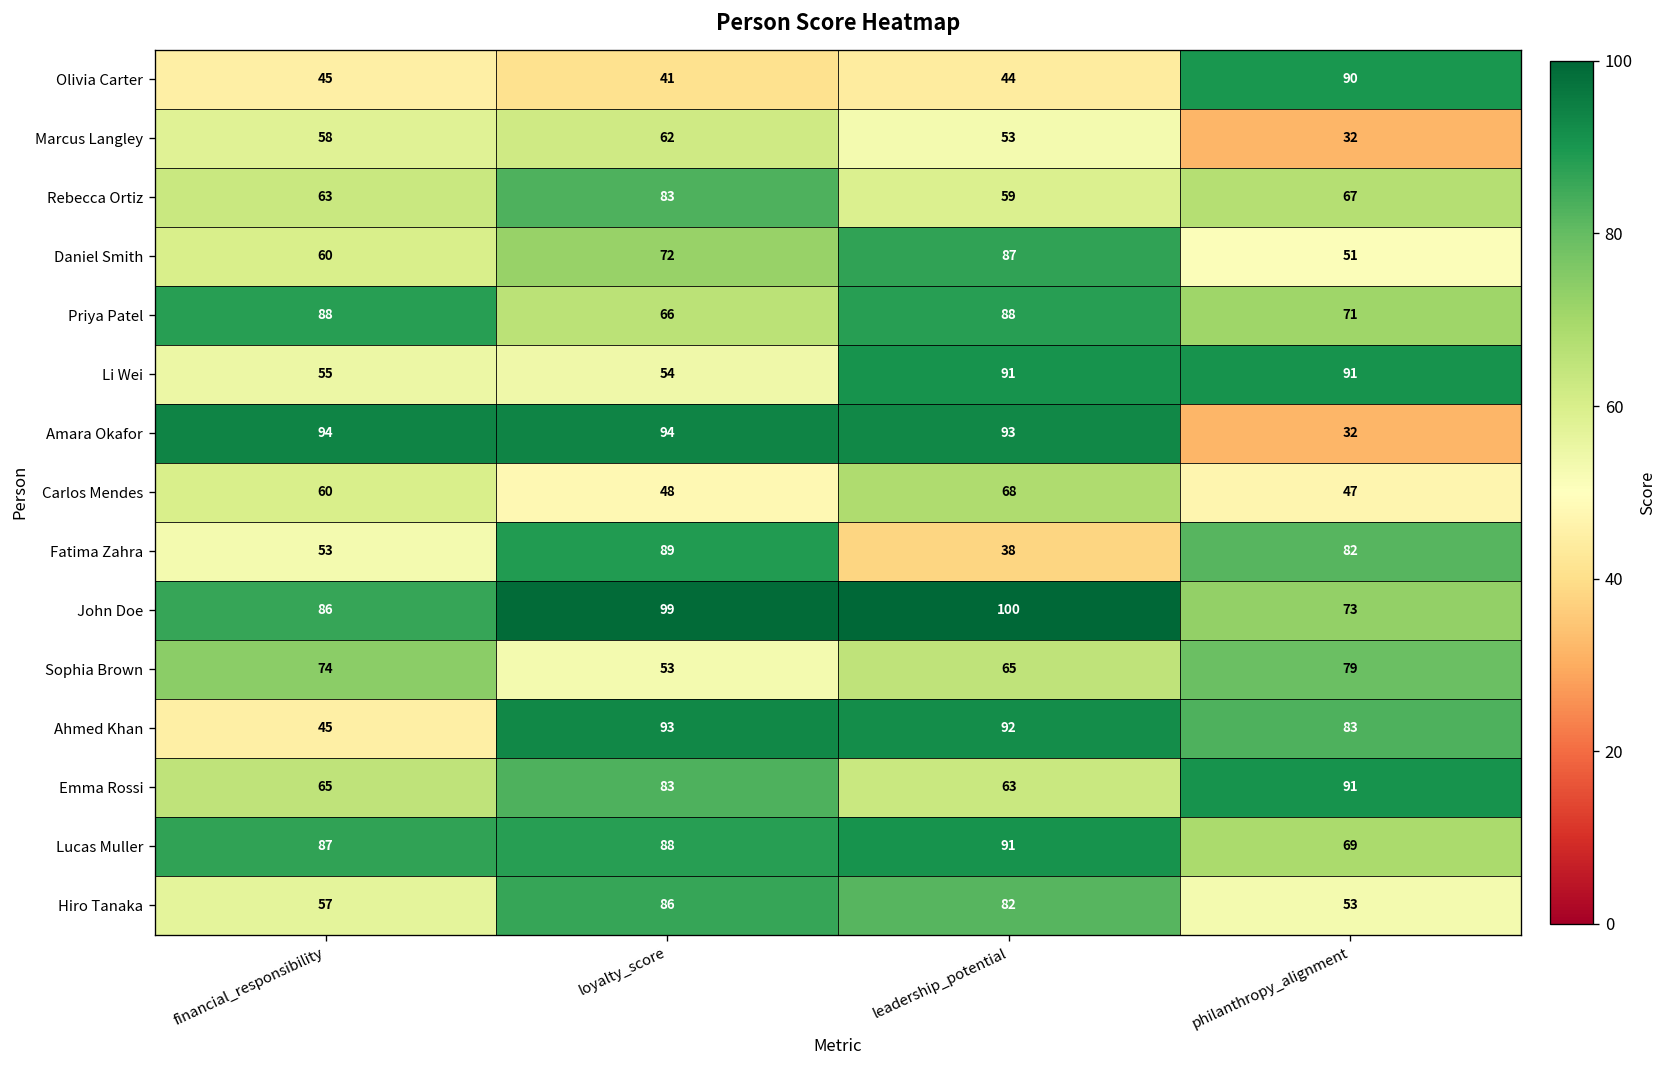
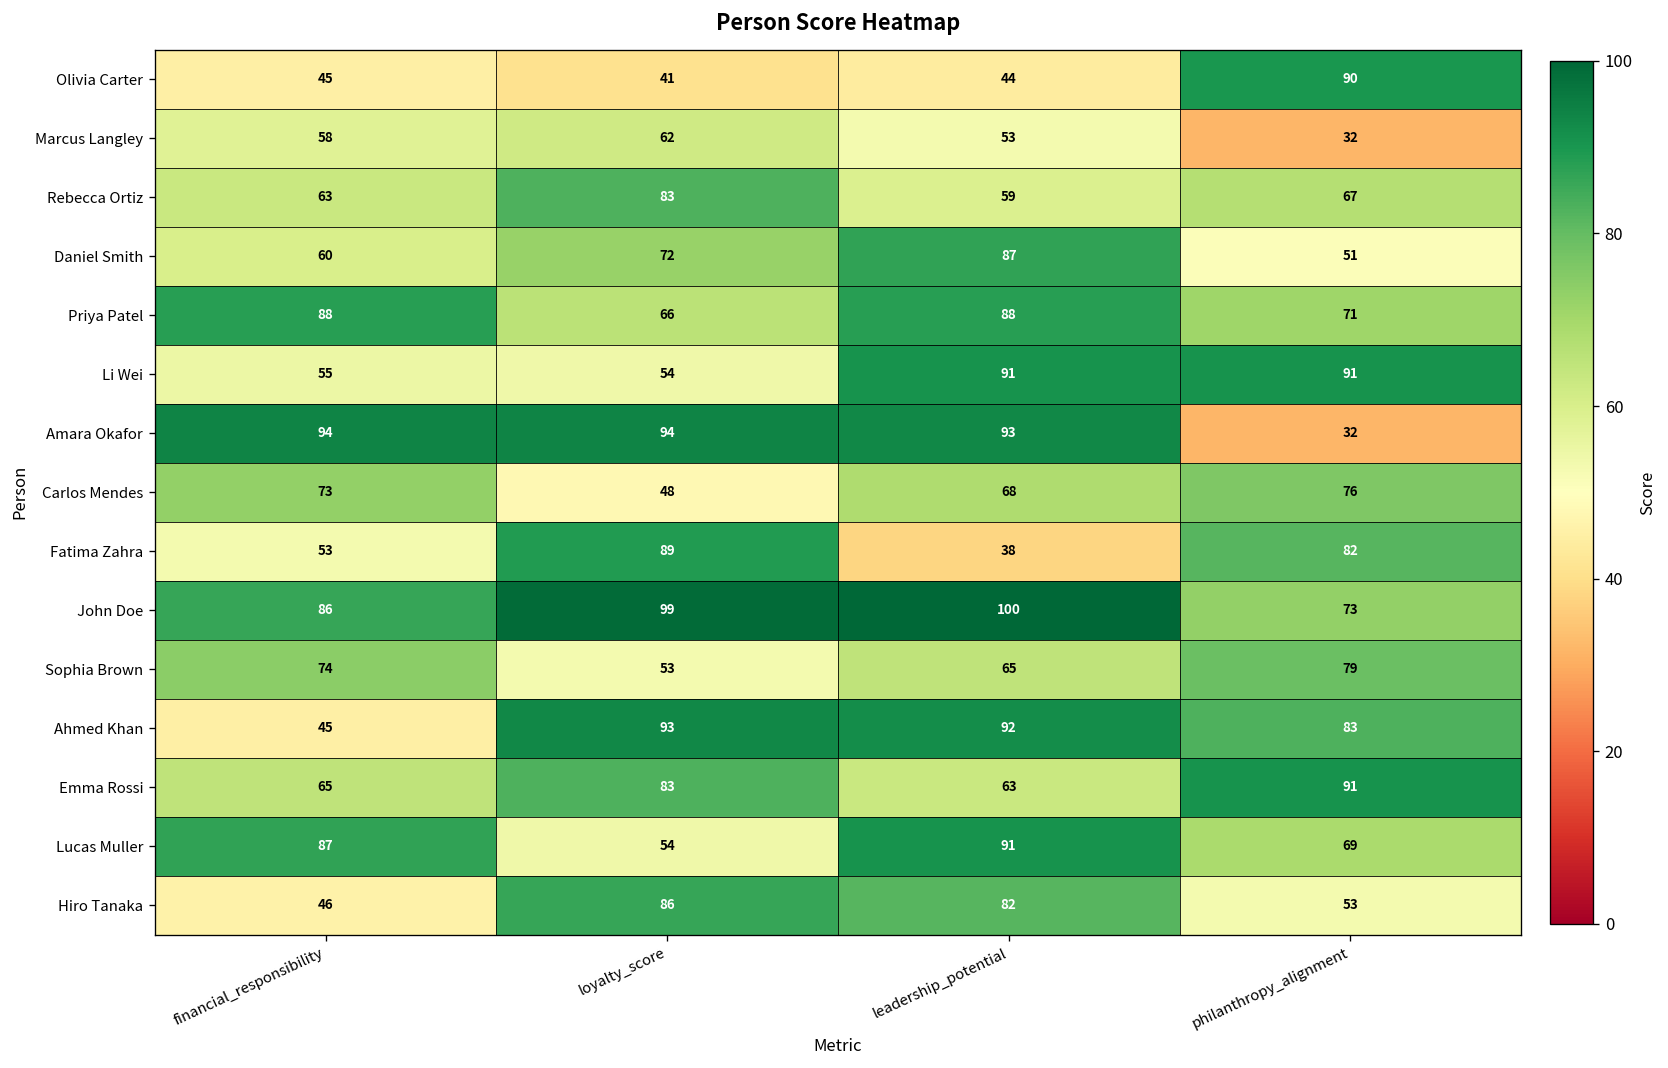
  {
    "Olivia Carter": {
      "financial_responsibility": 45,
      "loyalty_score": 41,
      "leadership_potential": 44,
      "philanthropy_alignment": 90
    },
    "Marcus Langley": {
      "financial_responsibility": 58,
      "loyalty_score": 62,
      "leadership_potential": 53,
      "philanthropy_alignment": 32
    },
    "Rebecca Ortiz": {
      "financial_responsibility": 63,
      "loyalty_score": 83,
      "leadership_potential": 59,
      "philanthropy_alignment": 67
    },
    "Daniel Smith": {
      "financial_responsibility": 60,
      "loyalty_score": 72,
      "leadership_potential": 87,
      "philanthropy_alignment": 51
    },
    "Priya Patel": {
      "financial_responsibility": 88,
      "loyalty_score": 66,
      "leadership_potential": 88,
      "philanthropy_alignment": 71
    },
    "Li Wei": {
      "financial_responsibility": 55,
      "loyalty_score": 54,
      "leadership_potential": 91,
      "philanthropy_alignment": 91
    },
    "Amara Okafor": {
      "financial_responsibility": 94,
      "loyalty_score": 94,
      "leadership_potential": 93,
      "philanthropy_alignment": 32
    },
    "Carlos Mendes": {
-     "financial_responsibility": 60,
+     "financial_responsibility": 73,
      "loyalty_score": 48,
      "leadership_potential": 68,
-     "philanthropy_alignment": 47
+     "philanthropy_alignment": 76
    },
    "Fatima Zahra": {
      "financial_responsibility": 53,
      "loyalty_score": 89,
      "leadership_potential": 38,
      "philanthropy_alignment": 82
    },
    "John Doe": {
      "financial_responsibility": 86,
      "loyalty_score": 99,
      "leadership_potential": 100,
      "philanthropy_alignment": 73
    },
    "Sophia Brown": {
      "financial_responsibility": 74,
      "loyalty_score": 53,
      "leadership_potential": 65,
      "philanthropy_alignment": 79
    },
    "Ahmed Khan": {
      "financial_responsibility": 45,
      "loyalty_score": 93,
      "leadership_potential": 92,
      "philanthropy_alignment": 83
    },
    "Emma Rossi": {
      "financial_responsibility": 65,
      "loyalty_score": 83,
      "leadership_potential": 63,
      "philanthropy_alignment": 91
    },
    "Lucas Muller": {
      "financial_responsibility": 87,
-     "loyalty_score": 88,
+     "loyalty_score": 54,
      "leadership_potential": 91,
      "philanthropy_alignment": 69
    },
    "Hiro Tanaka": {
-     "financial_responsibility": 57,
+     "financial_responsibility": 46,
      "loyalty_score": 86,
      "leadership_potential": 82,
      "philanthropy_alignment": 53
    }
  }
